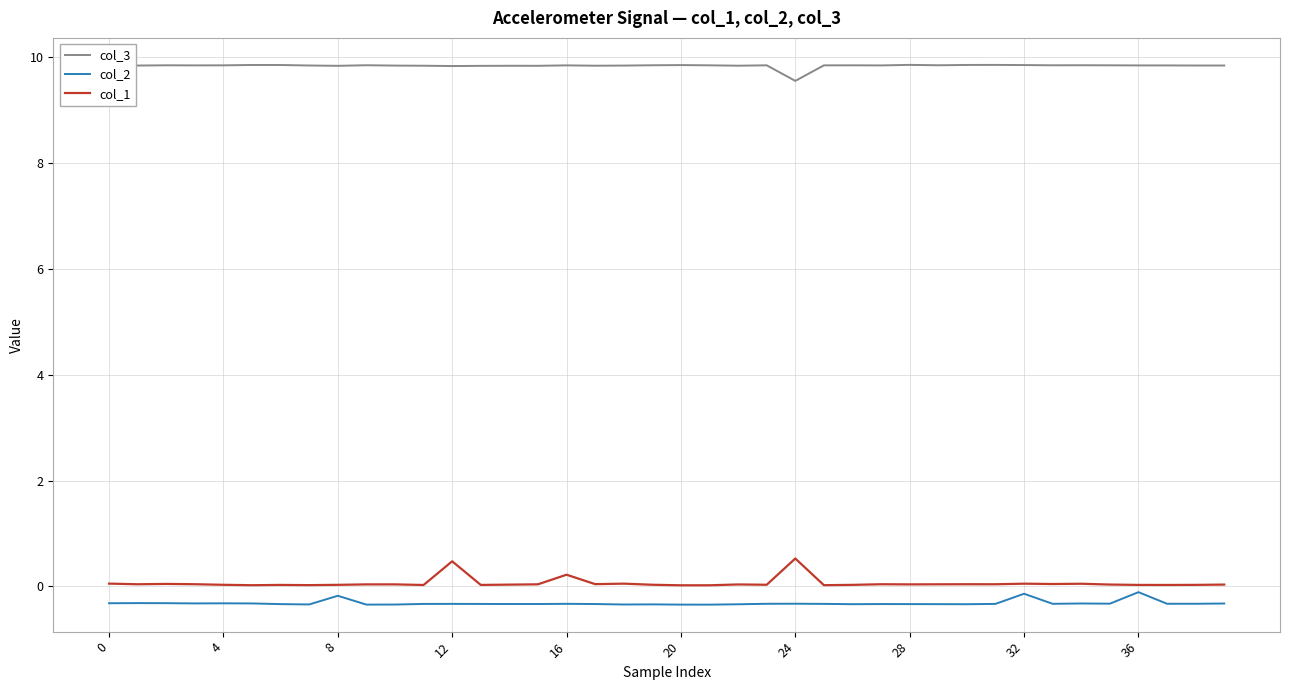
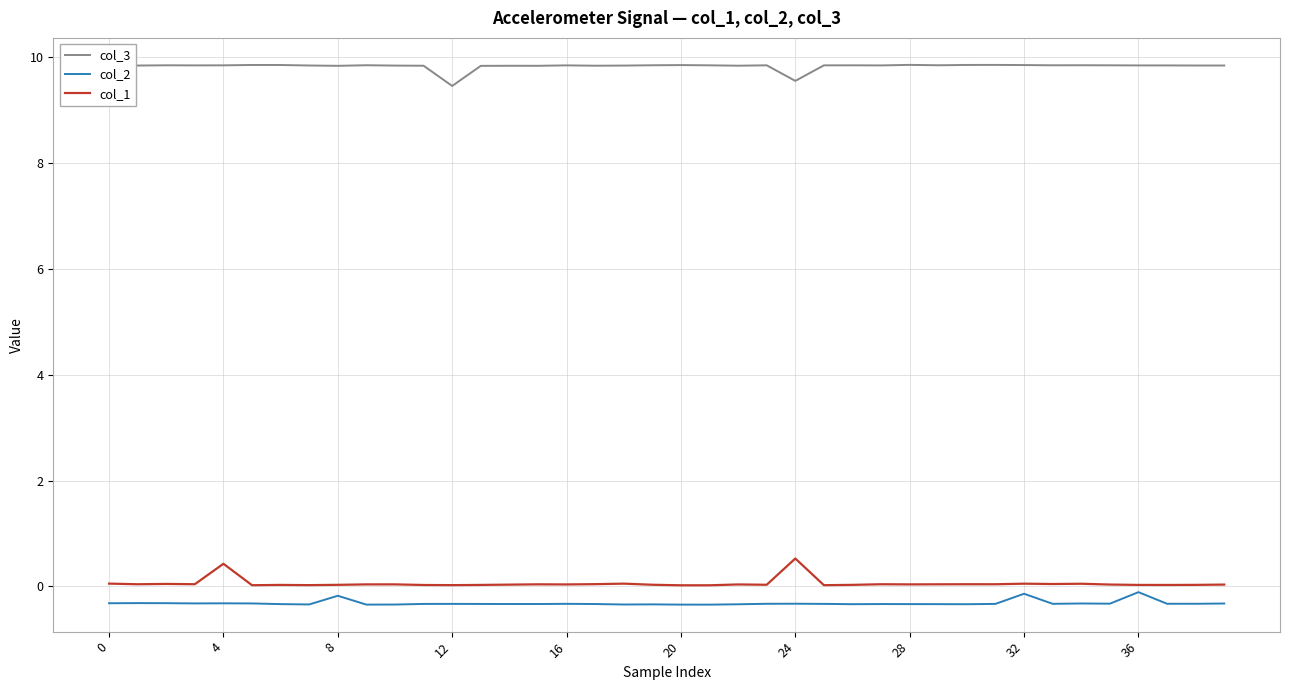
  {
    "col_3": {
      "4": 9.8,
      "8": 9.8,
-     "12": 9.8,
+     "12": 9.4,
      "16": 9.8,
      "20": 9.8,
      "24": 9.5,
      "28": 9.8,
      "32": 9.8,
      "36": 9.8
    },
    "col_2": {
      "0": -0.3,
      "4": -0.3,
      "8": -0.2,
      "12": -0.3,
      "16": -0.3,
      "20": -0.3,
      "24": -0.3,
      "28": -0.3,
      "32": -0.1,
      "36": -0.1
    },
    "col_1": {
      "0": 0.1,
-     "4": 0.0,
+     "4": 0.4,
      "8": 0.0,
-     "12": 0.5,
-     "16": 0.2,
+     "12": 0.0,
+     "16": 0.0,
      "20": 0.0,
      "24": 0.5,
      "28": 0.0,
      "32": 0.1,
      "36": 0.0
    }
  }
